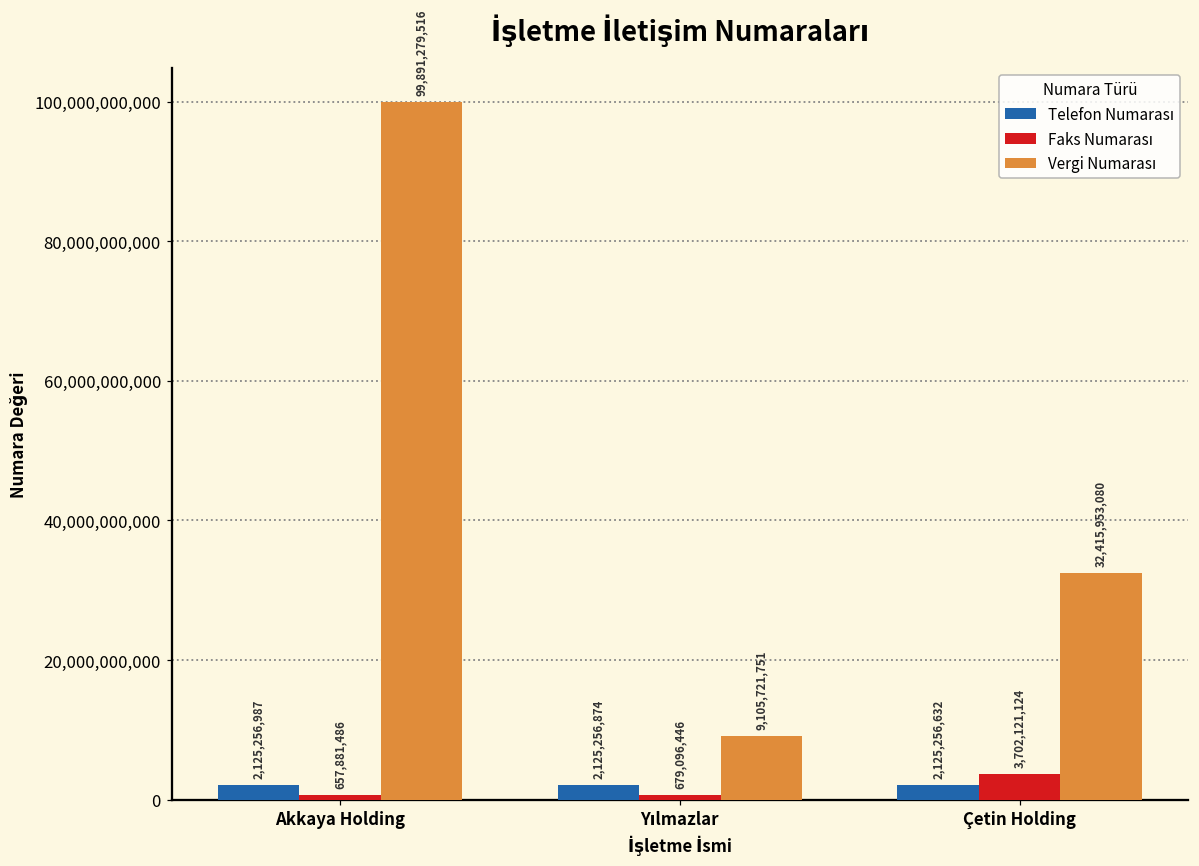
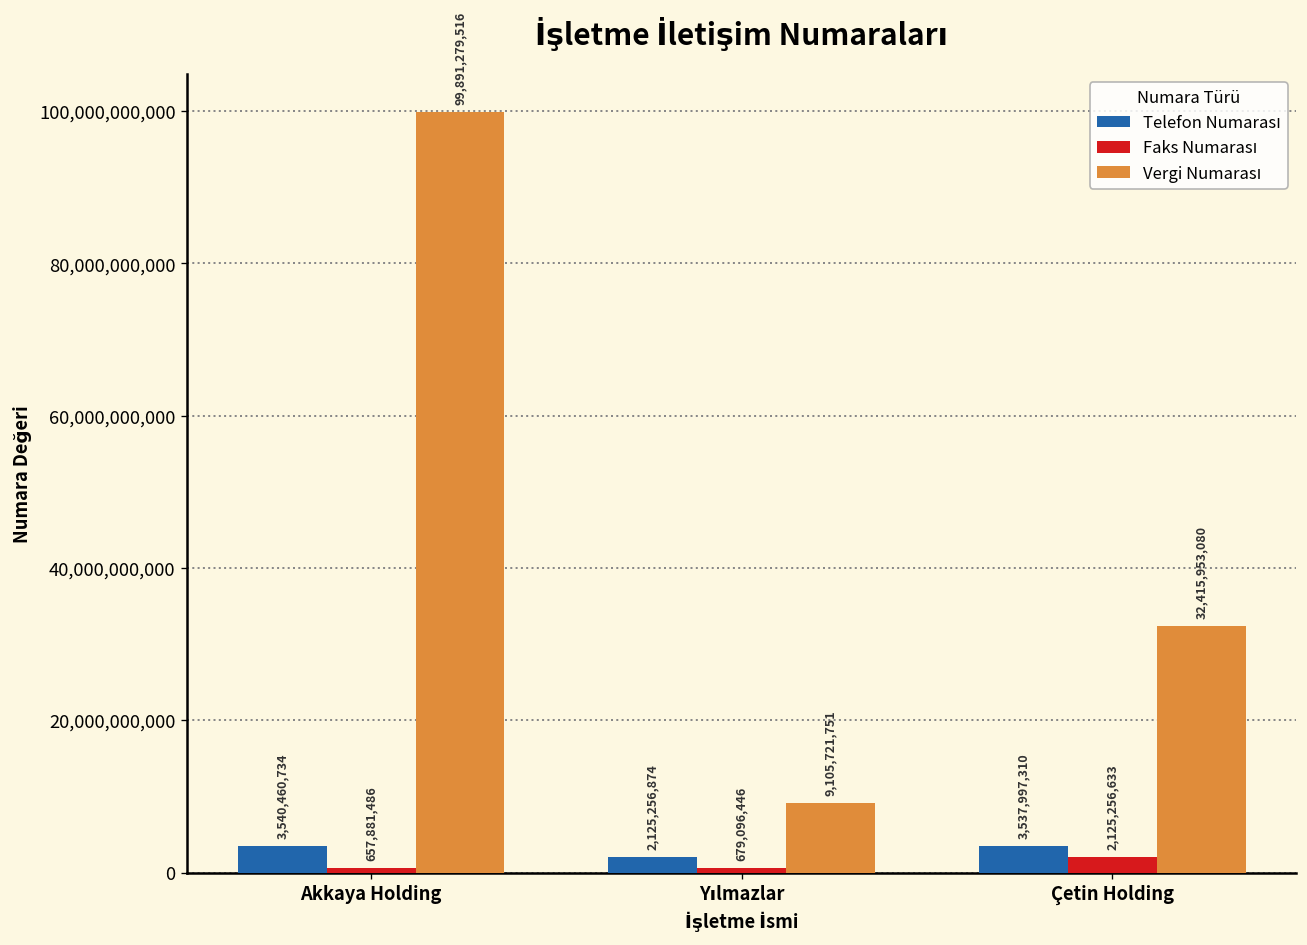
  {
    "Telefon Numarası": {
-     "Akkaya Holding": "2,125,256,987",
+     "Akkaya Holding": "3,540,460,734",
      "Yılmazlar": "2,125,256,874",
-     "Çetin Holding": "2,125,256,632"
+     "Çetin Holding": "3,537,997,310"
    },
    "Faks Numarası": {
      "Akkaya Holding": "657,881,486",
      "Yılmazlar": "679,096,446",
-     "Çetin Holding": "3,702,121,124"
+     "Çetin Holding": "2,125,256,633"
    },
    "Vergi Numarası": {
      "Akkaya Holding": "99,891,279,516",
      "Yılmazlar": "9,105,721,751",
      "Çetin Holding": "32,415,953,080"
    }
  }
